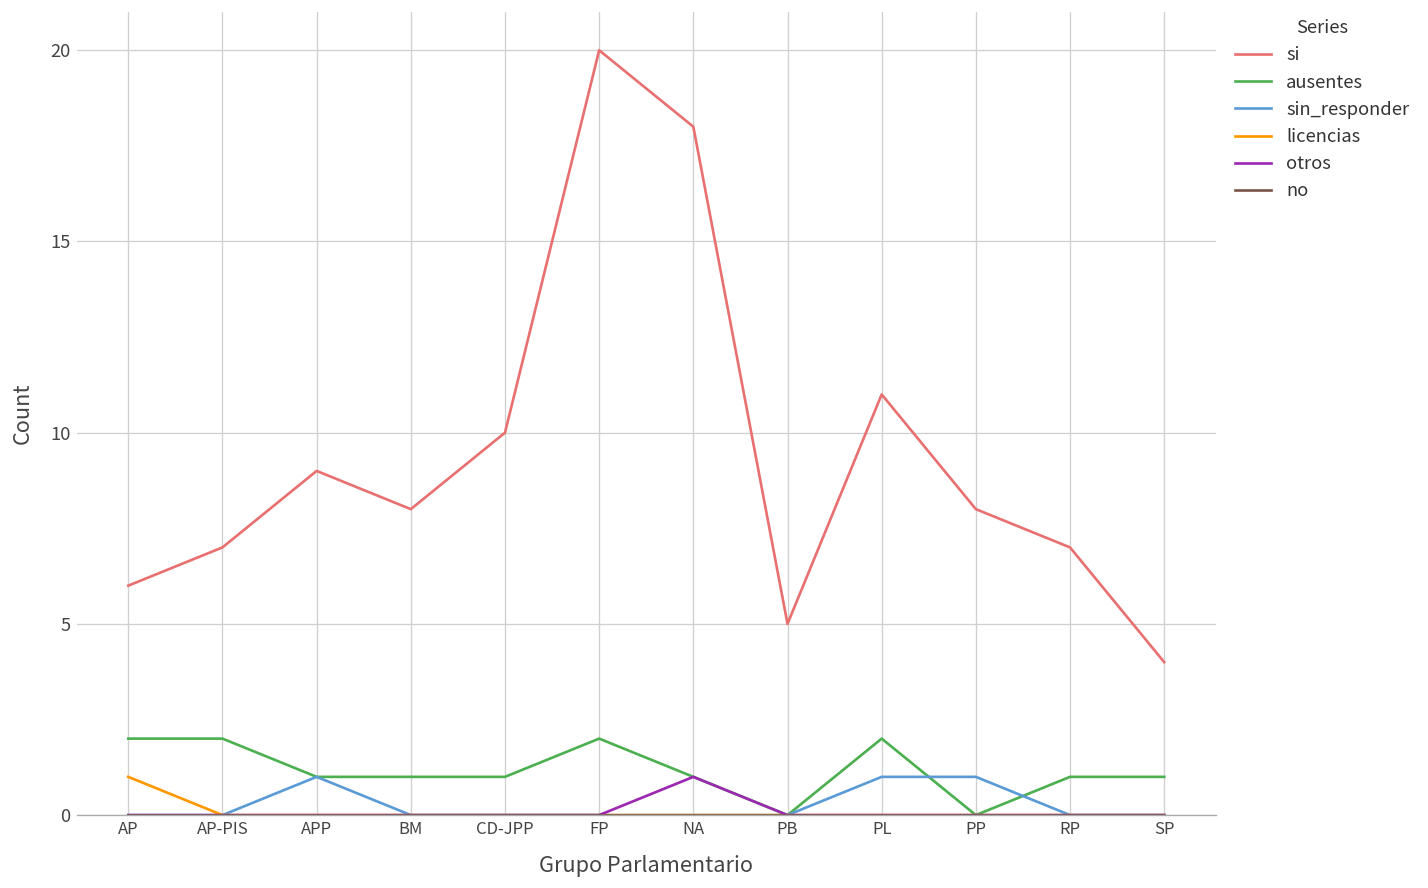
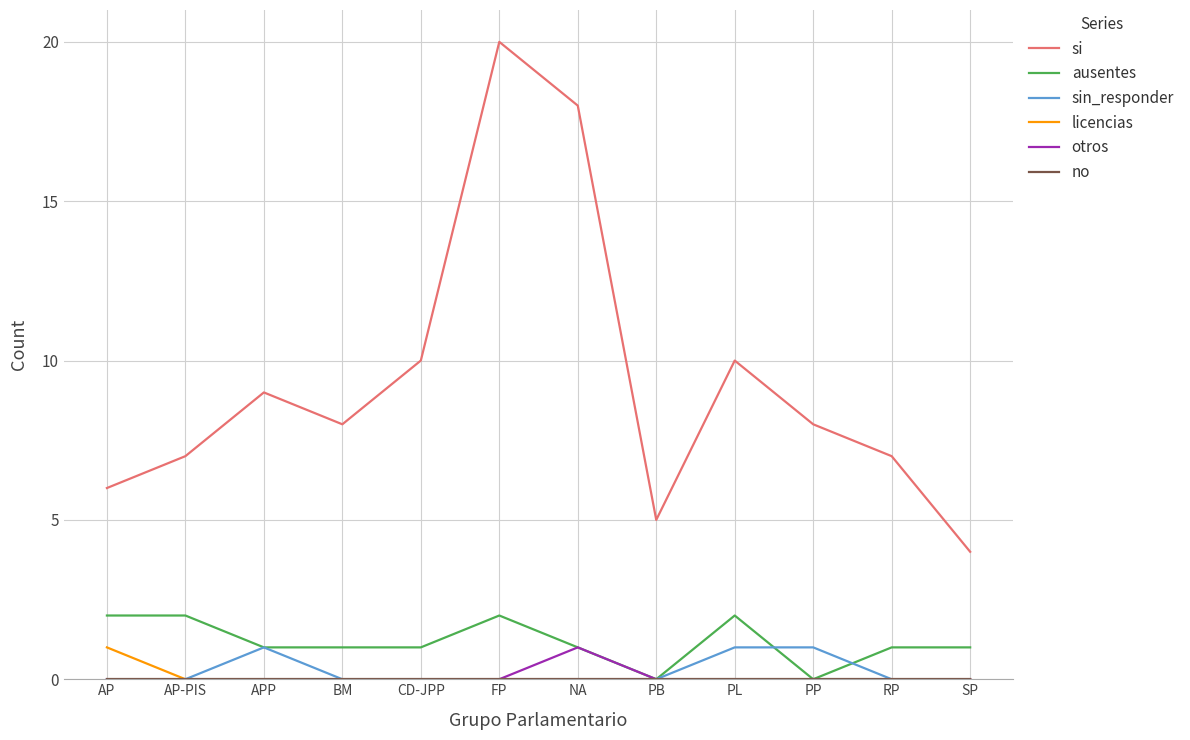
  {
    "si": {
      "AP": 6,
      "AP-PIS": 7,
      "APP": 9,
      "BM": 8,
      "CD-JPP": 10,
      "FP": 20,
      "NA": 18,
      "PB": 5,
-     "PL": 11,
+     "PL": 10,
      "PP": 8,
      "RP": 7,
      "SP": 4
    },
    "ausentes": {
      "AP": 2,
      "AP-PIS": 2,
      "BM": 1,
      "CD-JPP": 1,
      "FP": 2,
      "PL": 2,
      "RP": 1,
      "SP": 1
    },
    "sin_responder": {
      "PL": 1,
      "PP": 1
    },
    "licencias": {
      "AP": 1
    }
  }
